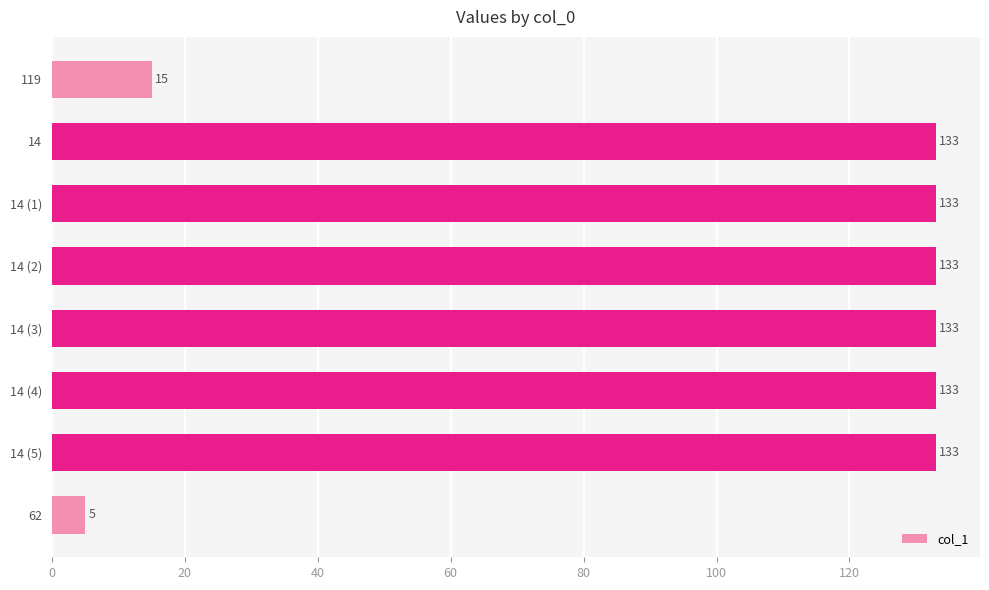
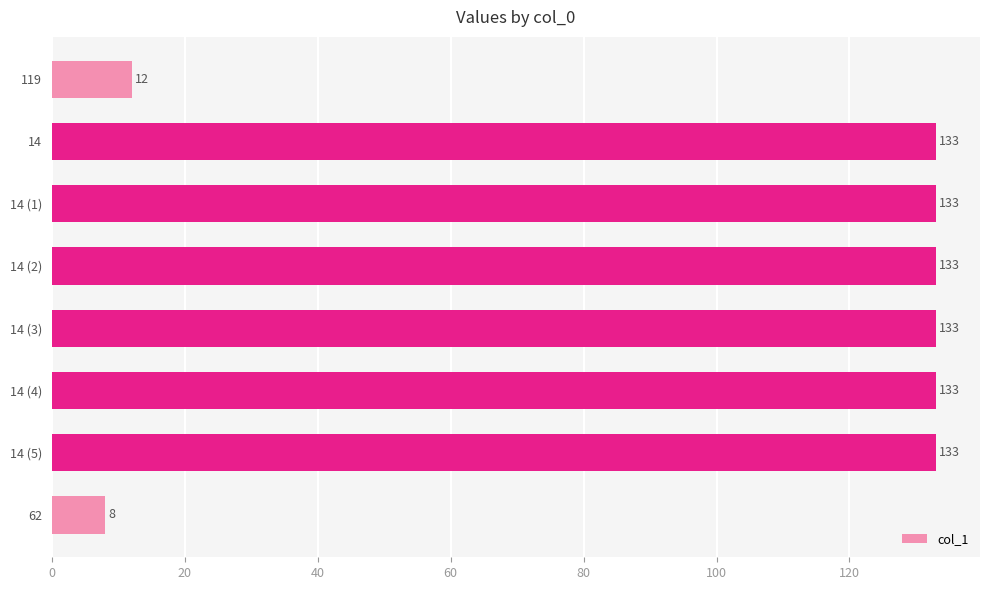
  {
-   "119": 15,
+   "119": 12,
    "14": 133,
    "14 (1)": 133,
    "14 (2)": 133,
    "14 (3)": 133,
    "14 (4)": 133,
    "14 (5)": 133,
-   "62": 5
+   "62": 8
  }
